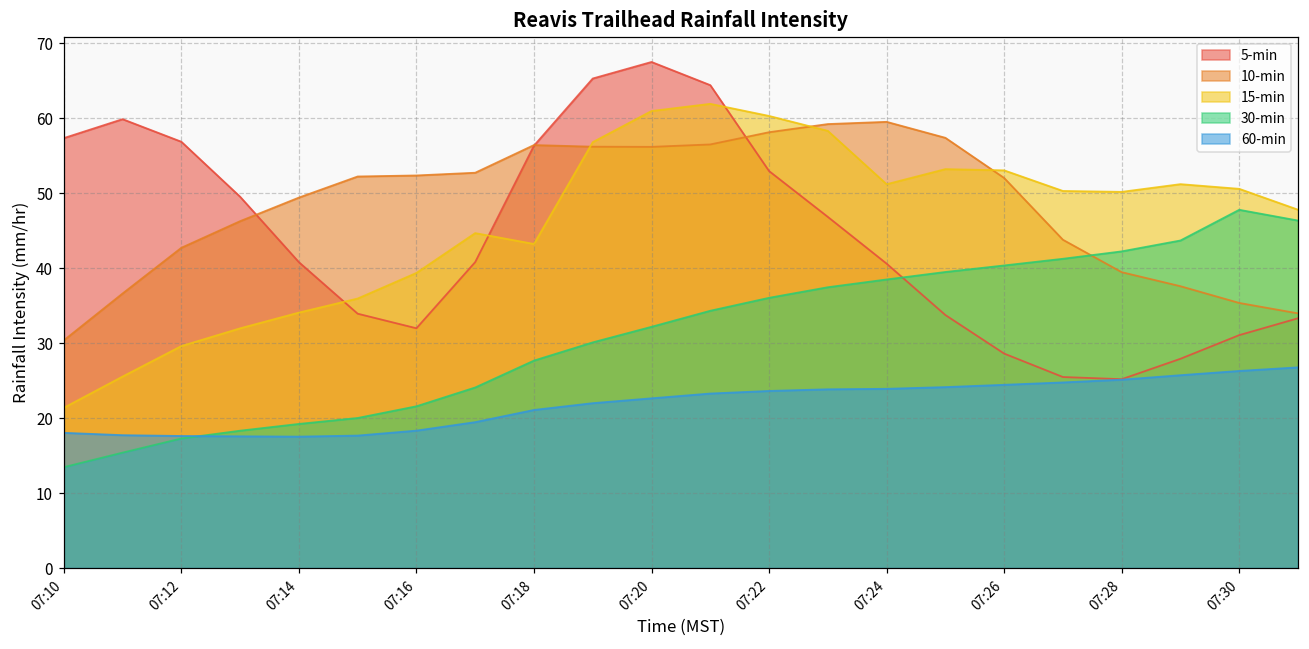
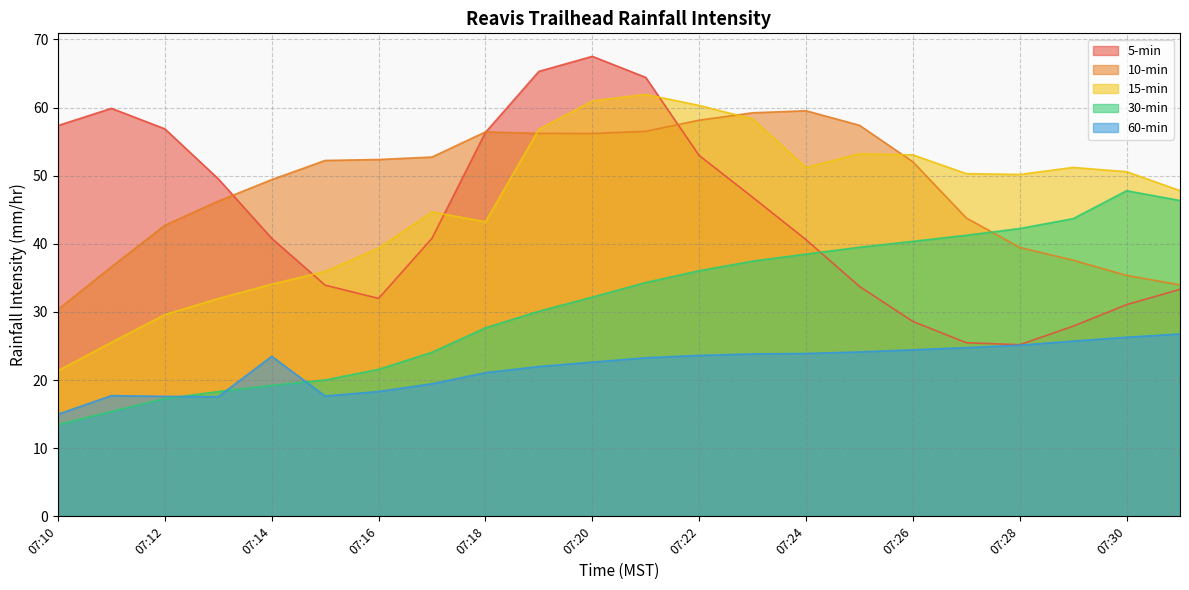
  {
    "15-min": {
      "07:10": 21,
      "07:12": 30,
      "07:14": 34,
      "07:16": 39,
      "07:18": 43,
      "07:20": 61,
      "07:22": 60,
      "07:24": 51,
      "07:26": 53,
      "07:28": 50,
      "07:30": 51
    },
    "30-min": {
      "07:10": 13,
      "07:14": 19,
      "07:16": 22,
      "07:18": 28,
      "07:20": 32,
      "07:22": 36,
      "07:24": 38,
      "07:26": 40,
      "07:28": 42,
      "07:30": 48
    },
    "60-min": {
-     "07:10": 18,
-     "07:14": 18,
+     "07:10": 15,
+     "07:14": 23,
      "07:16": 18,
      "07:18": 21,
      "07:20": 23,
      "07:22": 24,
      "07:24": 24,
      "07:26": 24,
      "07:30": 26
    }
  }
